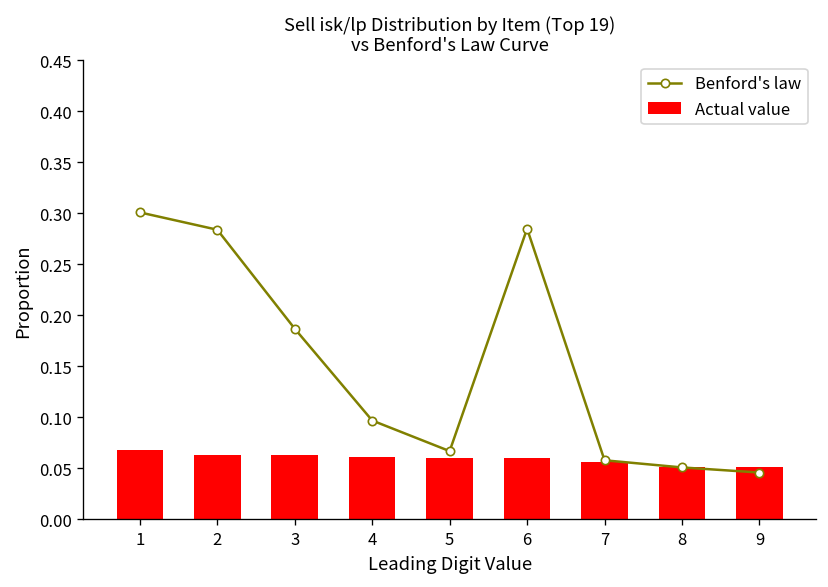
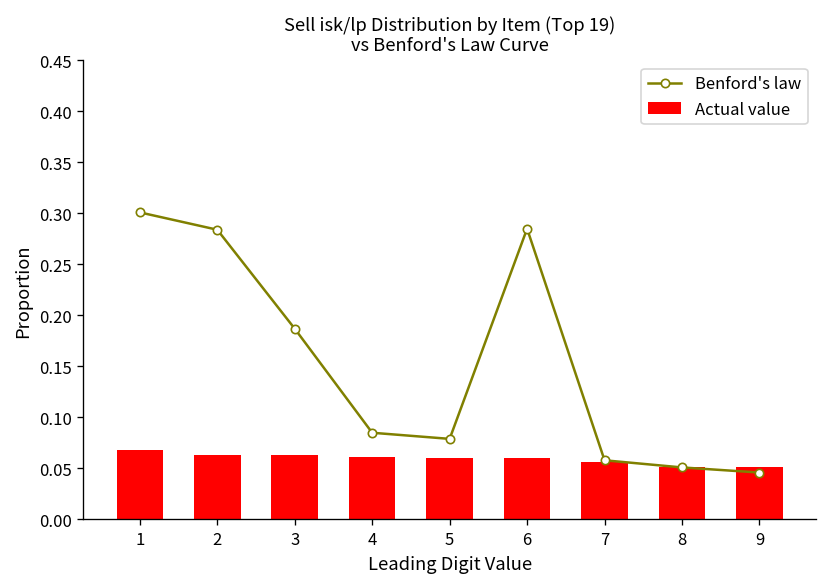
  {
    "Benford's law": {
      "1": 0.30,
      "2": 0.28,
      "3": 0.19,
-     "4": 0.10,
-     "5": 0.07,
+     "4": 0.09,
+     "5": 0.08,
      "6": 0.29,
      "7": 0.06,
      "8": 0.05,
      "9": 0.05
    },
    "Actual value": {
      "1": 0.07,
      "2": 0.06,
      "3": 0.06,
      "4": 0.06,
      "5": 0.06,
      "6": 0.06,
      "7": 0.06,
      "8": 0.05,
      "9": 0.05
    }
  }
